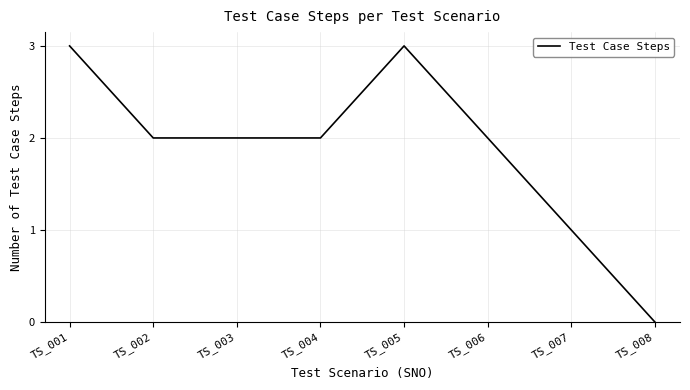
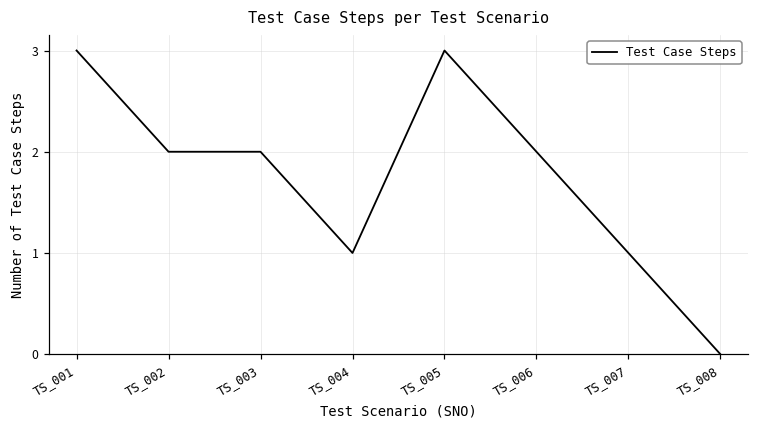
  {
    "TS_001": 3,
    "TS_002": 2,
    "TS_003": 2,
-   "TS_004": 2,
+   "TS_004": 1,
    "TS_005": 3,
    "TS_006": 2,
    "TS_007": 1,
    "TS_008": 0
  }
